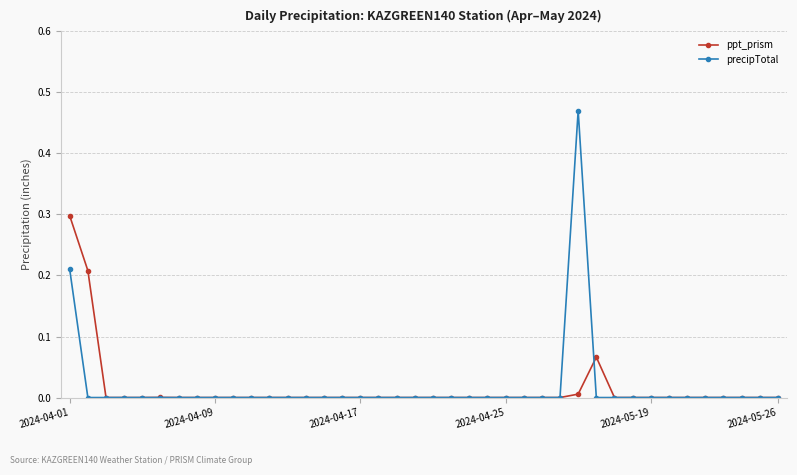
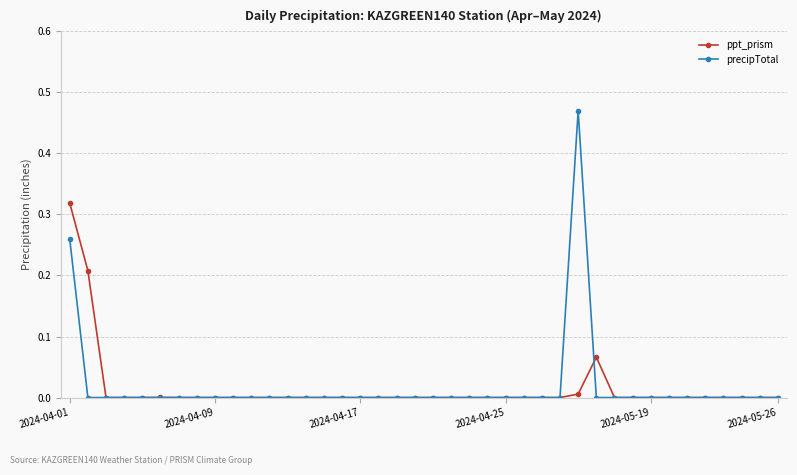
  {
    "ppt_prism": {
-     "2024-04-01": 0.30
+     "2024-04-01": 0.32
    },
    "precipTotal": {
-     "2024-04-01": 0.21
+     "2024-04-01": 0.26
    }
  }
